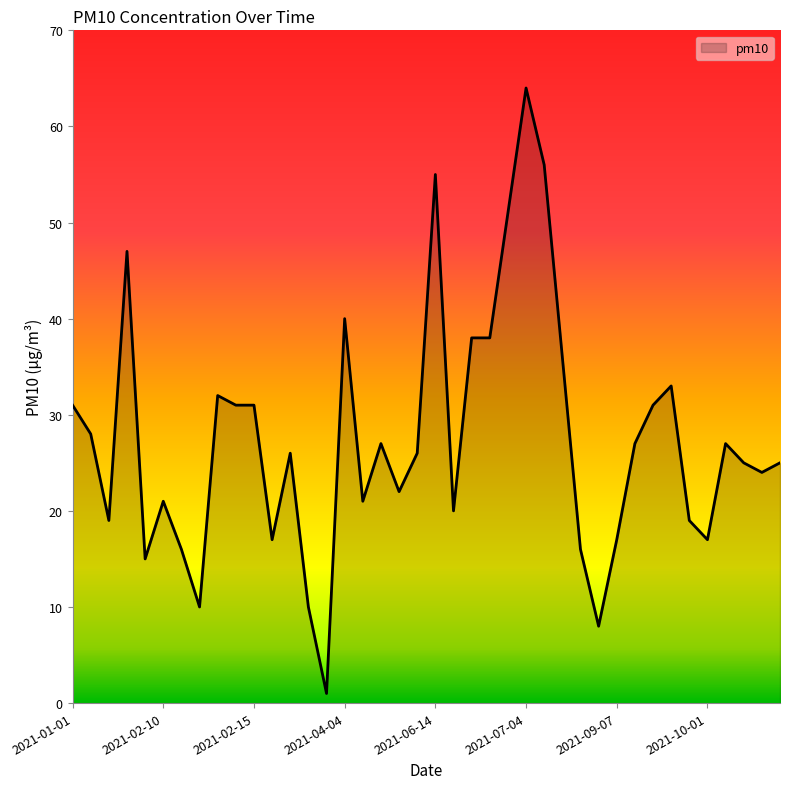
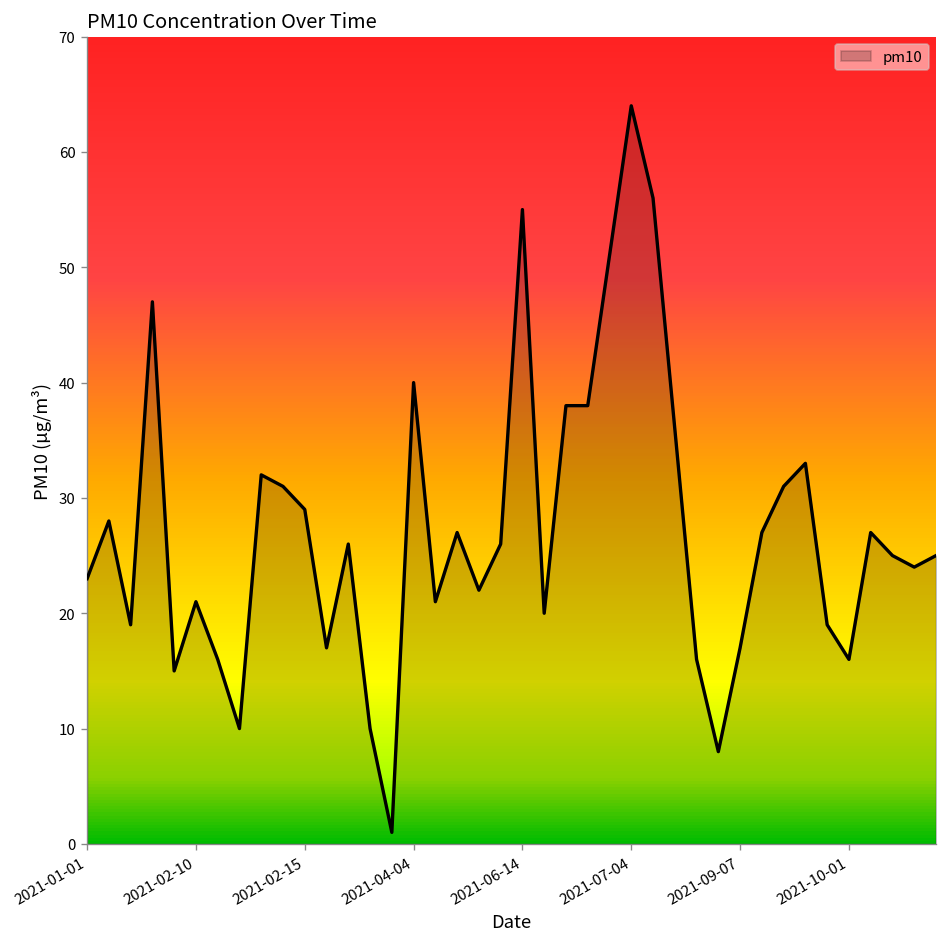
  {
-   "2021-01-01": 31,
+   "2021-01-01": 23,
    "2021-02-10": 21,
-   "2021-02-15": 31,
+   "2021-02-15": 29,
    "2021-04-04": 40,
    "2021-06-14": 55,
    "2021-07-04": 64,
    "2021-09-07": 17,
-   "2021-10-01": 17
+   "2021-10-01": 16
  }
